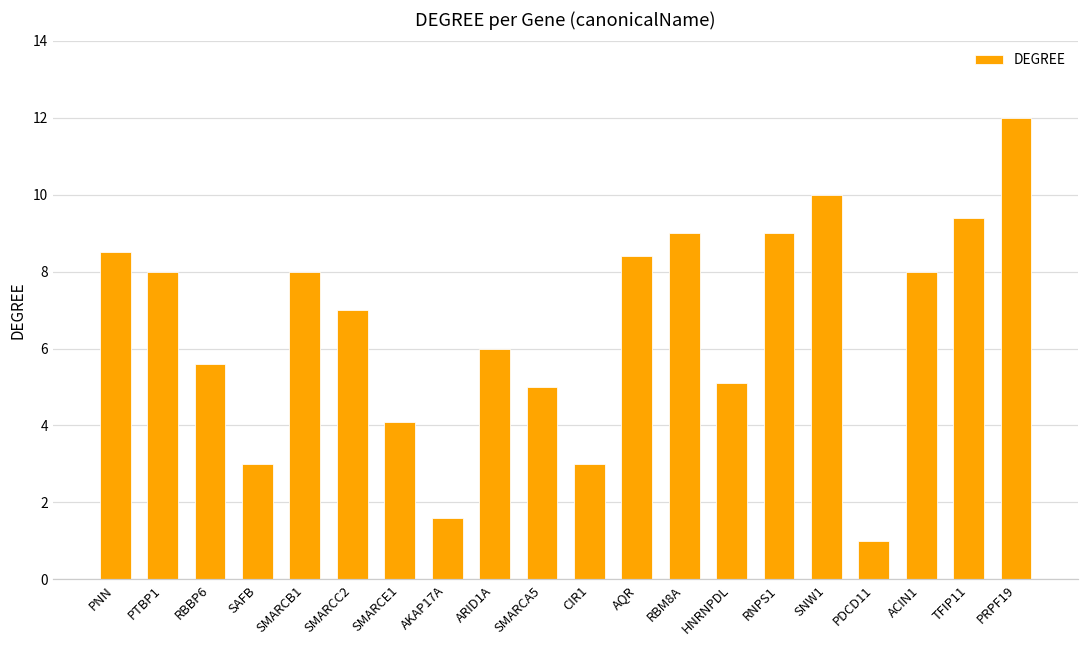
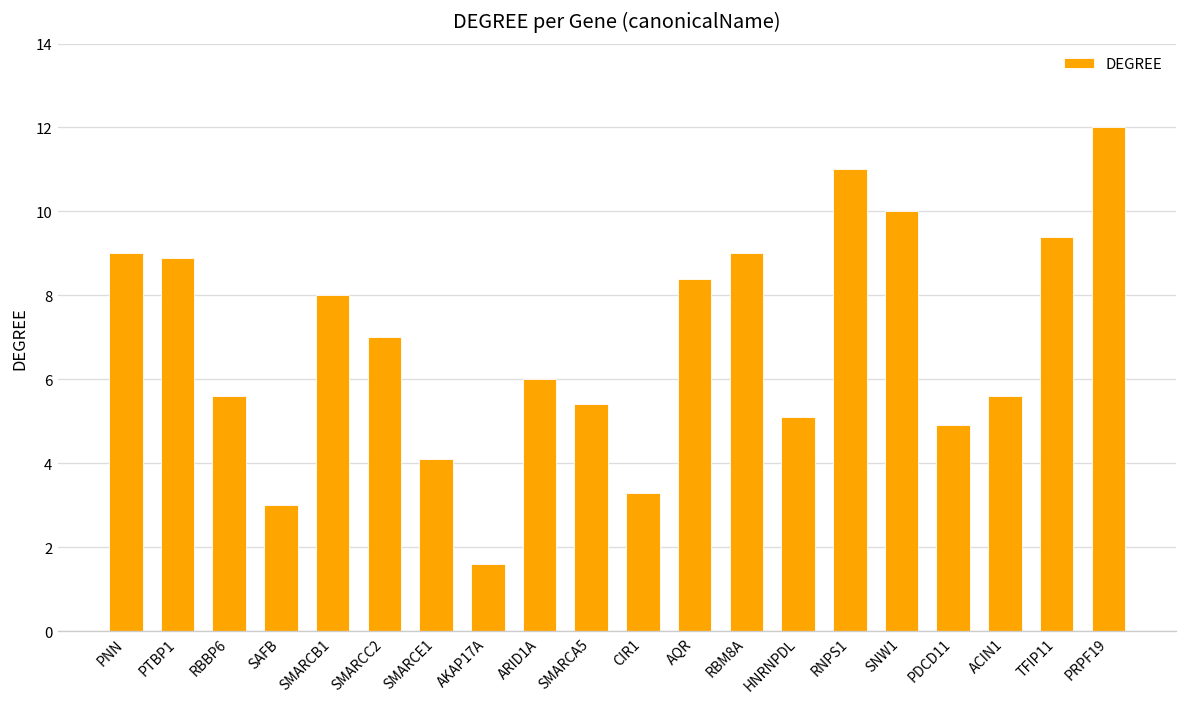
  {
-   "PNN": 8.5,
-   "PTBP1": 8.0,
+   "PNN": 9.0,
+   "PTBP1": 8.9,
    "RBBP6": 5.6,
    "SAFB": 3.0,
    "SMARCB1": 8.0,
    "SMARCC2": 7.0,
    "SMARCE1": 4.1,
    "AKAP17A": 1.6,
    "ARID1A": 6.0,
-   "SMARCA5": 5.0,
-   "CIR1": 3.0,
+   "SMARCA5": 5.4,
+   "CIR1": 3.3,
    "AQR": 8.4,
    "RBM8A": 9.0,
    "HNRNPDL": 5.1,
-   "RNPS1": 9,
+   "RNPS1": 11,
    "SNW1": 10.0,
-   "PDCD11": 1.0,
-   "ACIN1": 8.0,
+   "PDCD11": 4.9,
+   "ACIN1": 5.6,
    "TFIP11": 9.4,
    "PRPF19": 12.0
  }
